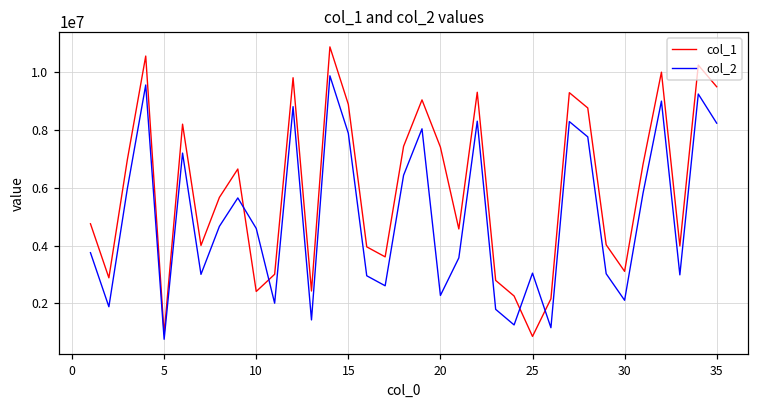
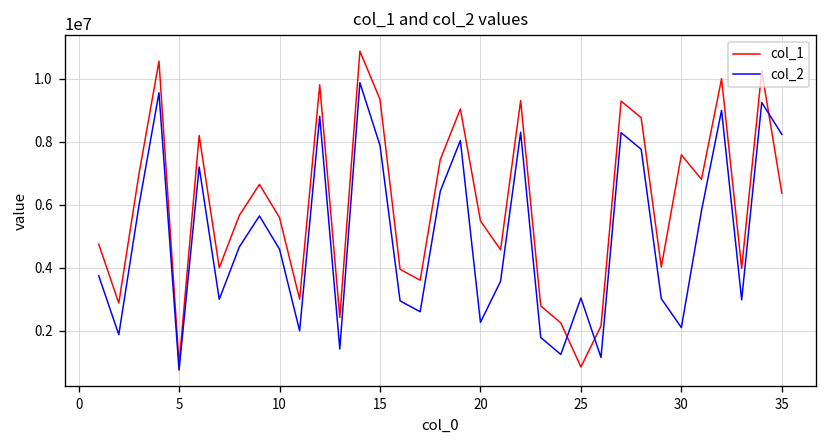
  {
    "col_1": {
      "5": 900000,
-     "10": 2400000,
-     "15": 8900000,
-     "20": 7400000,
+     "10": 5600000,
+     "15": 9300000,
+     "20": 5500000,
      "25": 900000,
-     "30": 3100000,
-     "35": 9500000
+     "30": 7600000,
+     "35": 6400000
    },
    "col_2": {
      "5": 800000,
      "10": 4600000,
      "15": 7900000,
      "20": 2300000,
      "25": 3000000,
      "30": 2100000,
      "35": 8200000
    }
  }
